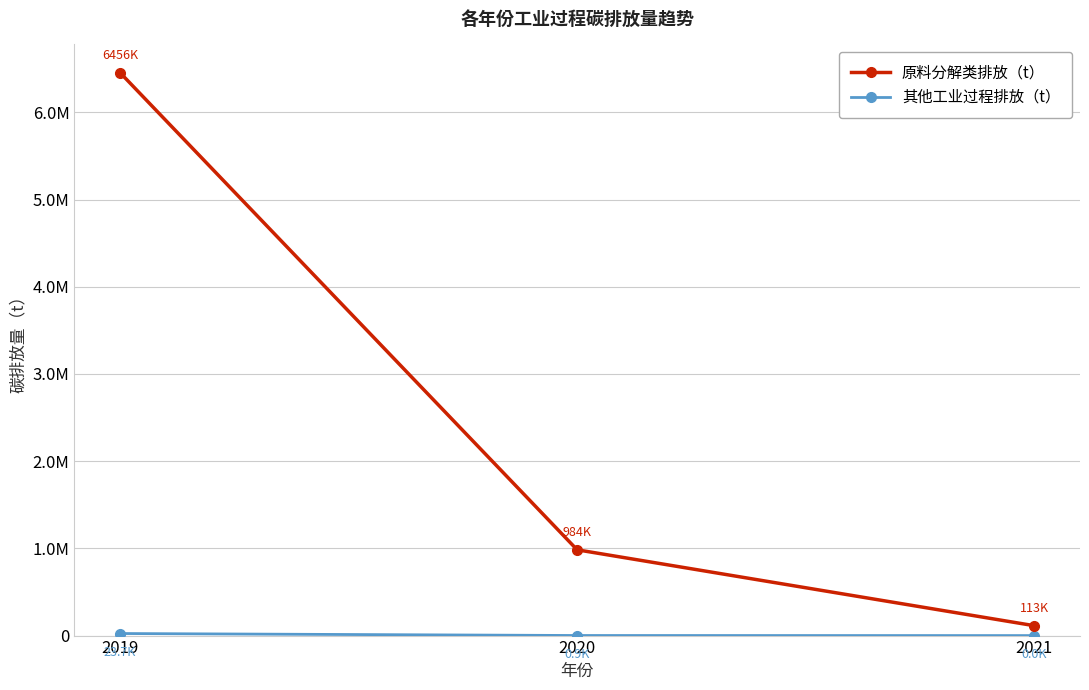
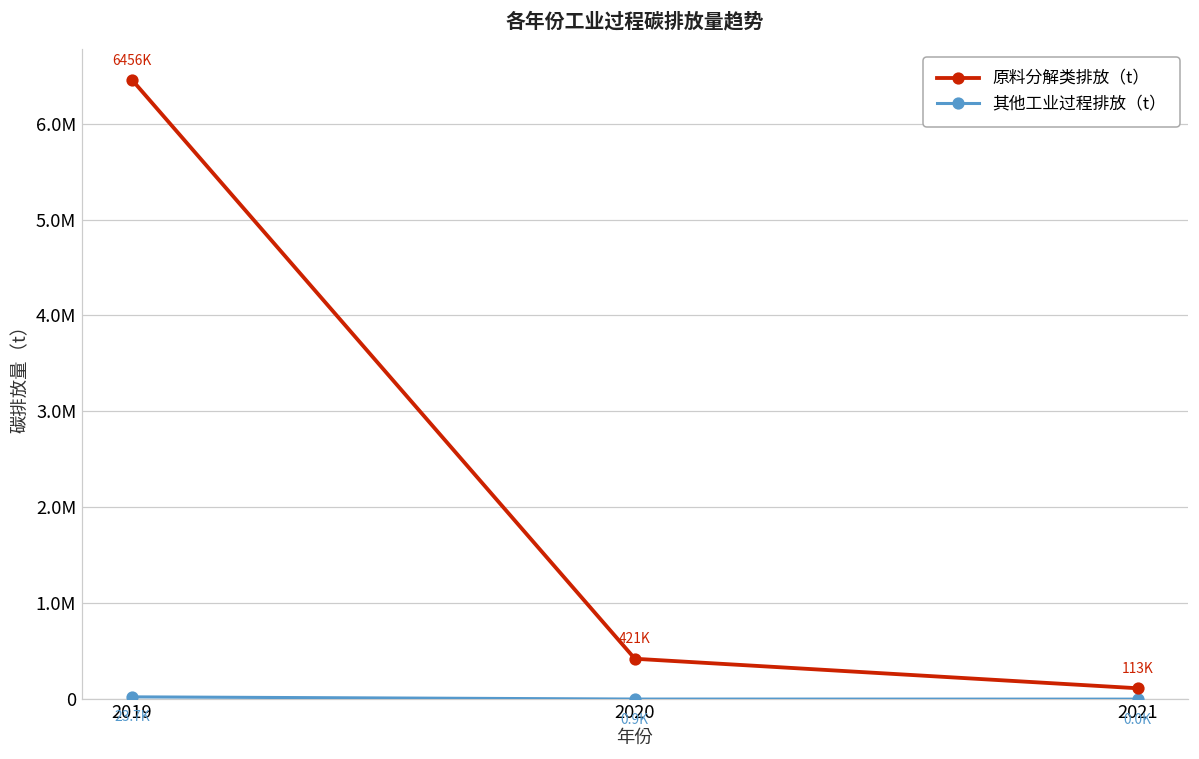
  {
    "原料分解类排放（t）": {
      "2019": "6456K",
-     "2020": "984K",
+     "2020": "421K",
      "2021": "113K"
    },
    "其他工业过程排放（t）": {
      "2019": "23.7K",
      "2020": "0.9K",
      "2021": "0.0K"
    }
  }
